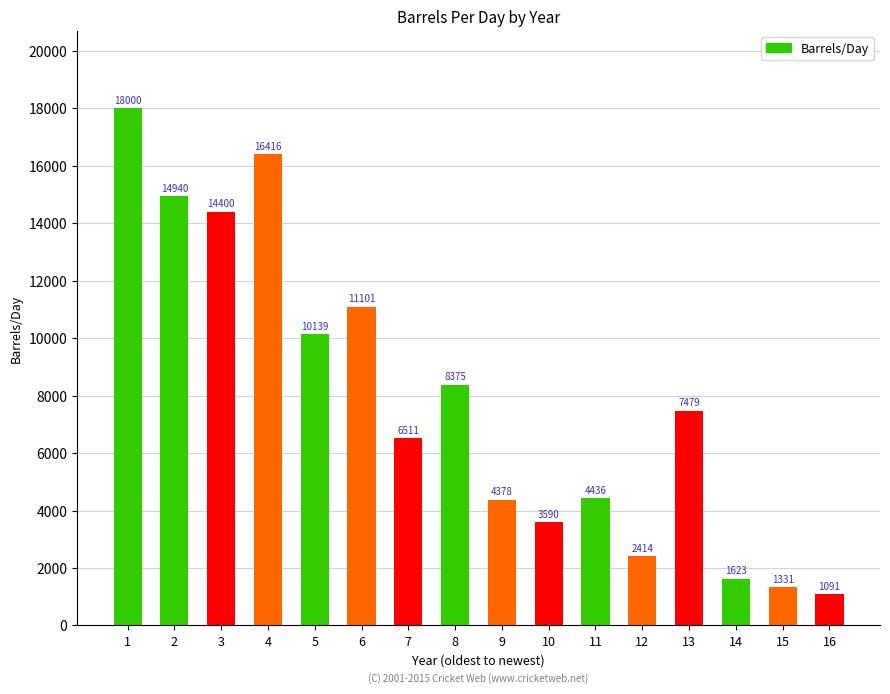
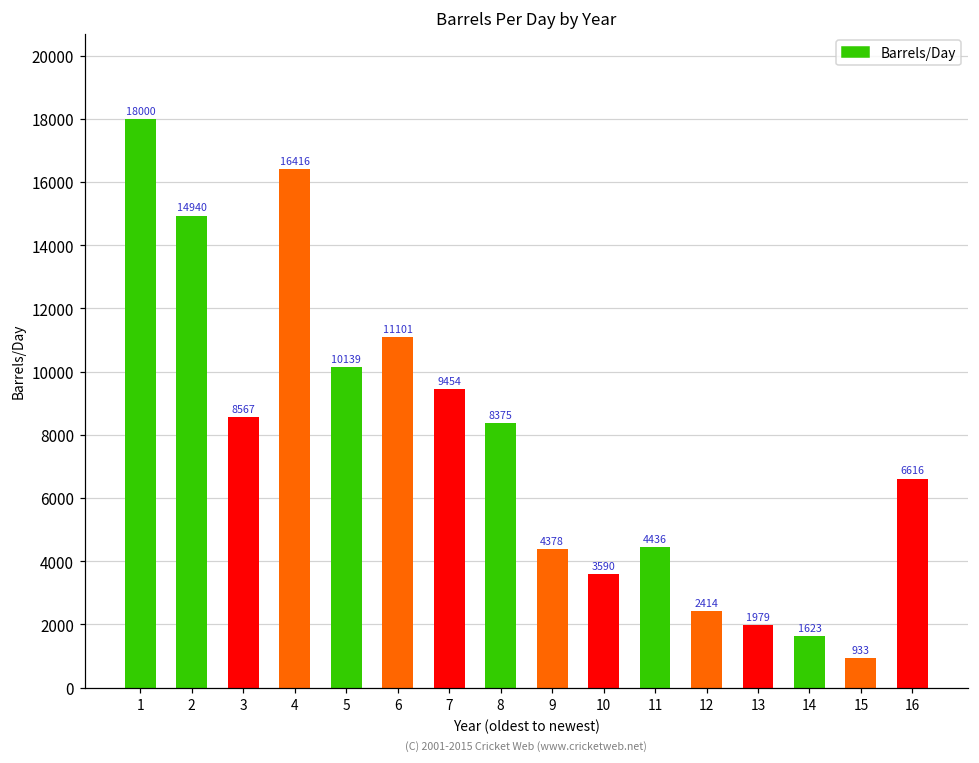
  {
    "1": 18000,
    "2": 14940,
-   "3": 14400,
+   "3": 8567,
    "4": 16416,
    "5": 10139,
    "6": 11101,
-   "7": 6511,
+   "7": 9454,
    "8": 8375,
    "9": 4378,
    "10": 3590,
    "11": 4436,
    "12": 2414,
-   "13": 7479,
+   "13": 1979,
    "14": 1623,
-   "15": 1331,
-   "16": 1091
+   "15": 933,
+   "16": 6616
  }
